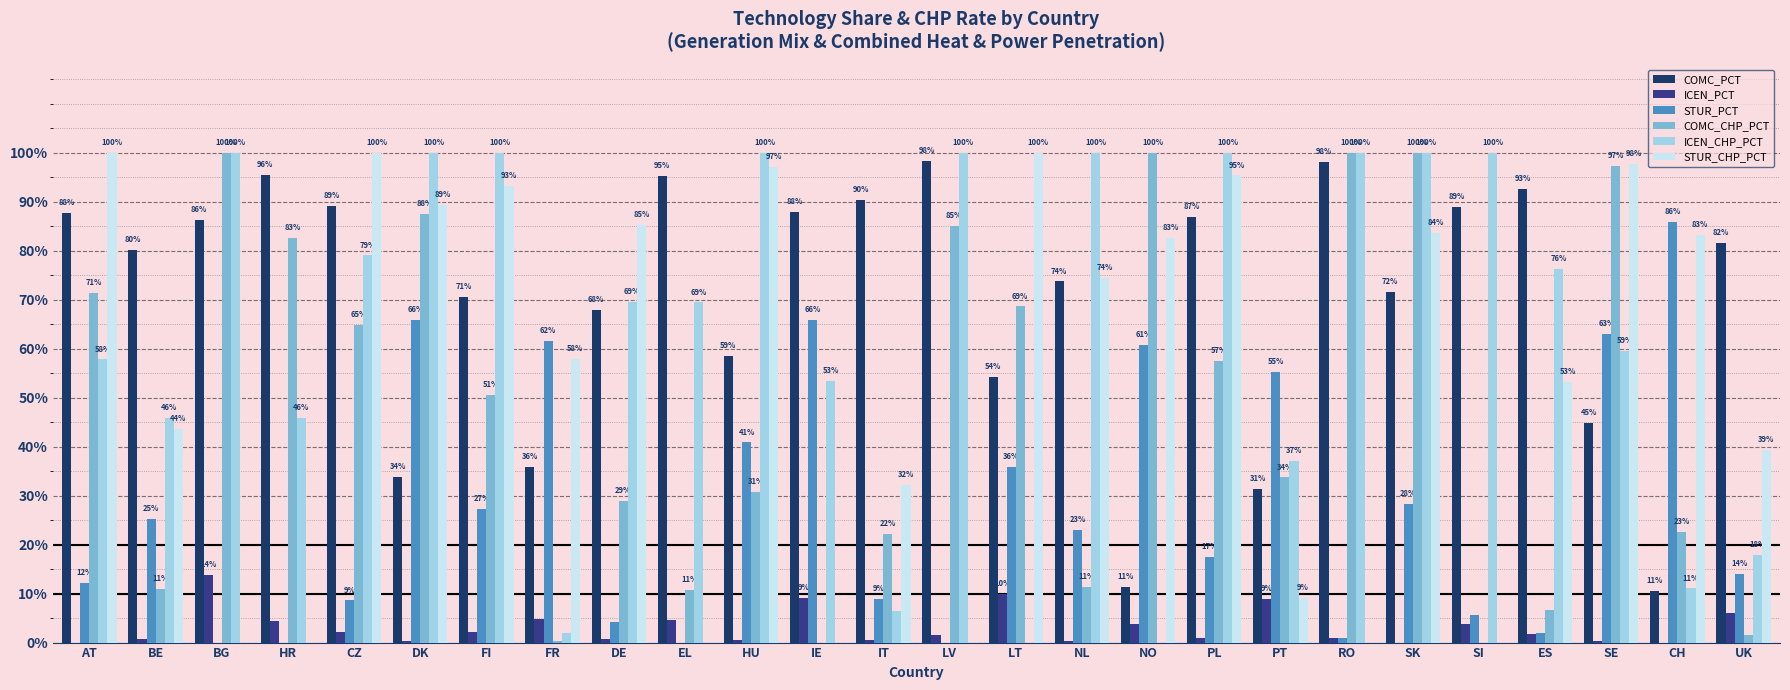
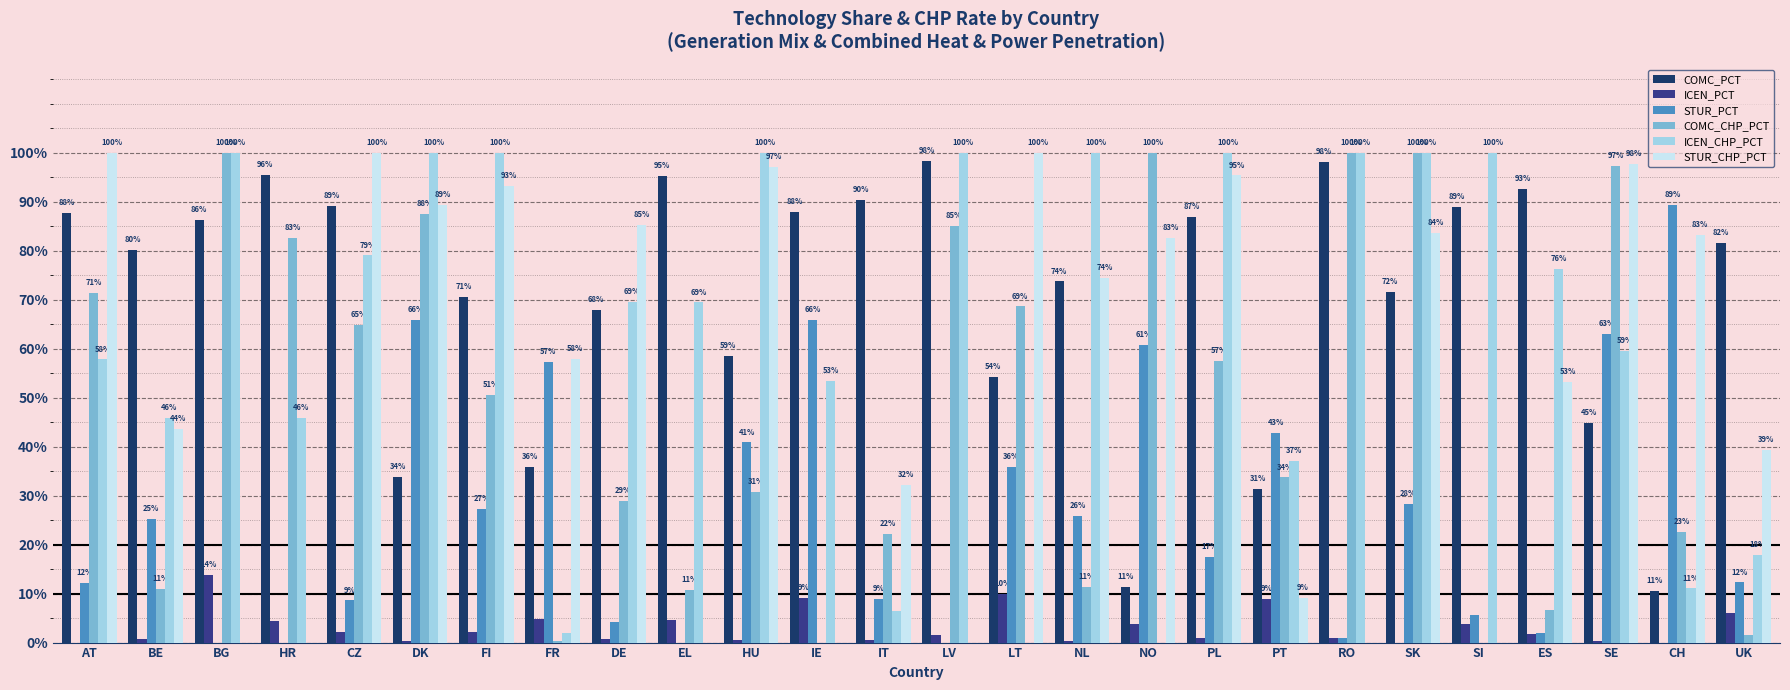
  {
    "STUR_PCT": {
      "AT": "12%",
      "BE": "25%",
      "CZ": "9%",
      "DK": "66%",
      "FI": "27%",
-     "FR": "62%",
+     "FR": "57%",
      "HU": "41%",
      "IE": "66%",
      "IT": "9%",
      "LT": "36%",
-     "NL": "23%",
+     "NL": "26%",
      "NO": "61%",
      "PL": "17%",
-     "PT": "55%",
+     "PT": "43%",
      "SK": "28%",
      "SE": "63%",
-     "CH": "86%",
-     "UK": "14%"
+     "CH": "89%",
+     "UK": "12%"
    }
  }
